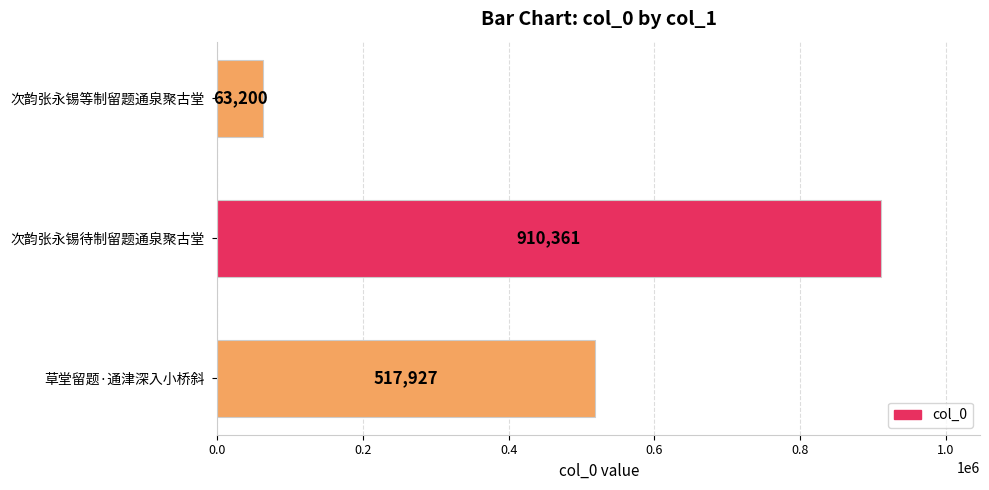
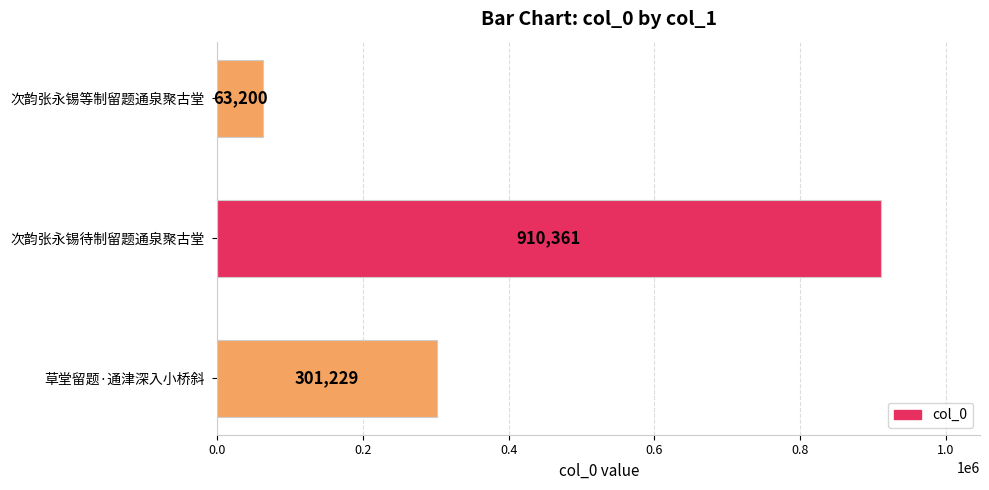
  {
    "次韵张永锡等制留题通泉聚古堂": "63,200",
    "次韵张永锡待制留题通泉聚古堂": "910,361",
-   "草堂留题·通津深入小桥斜": "517,927"
+   "草堂留题·通津深入小桥斜": "301,229"
  }
